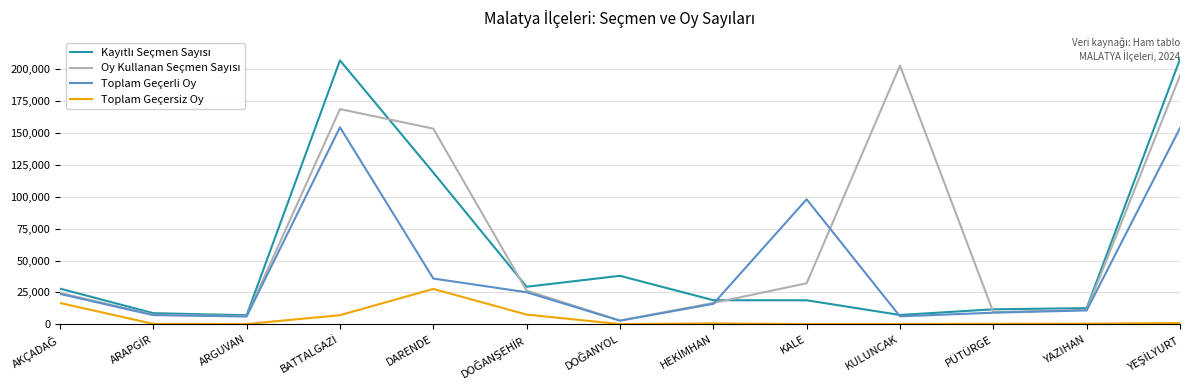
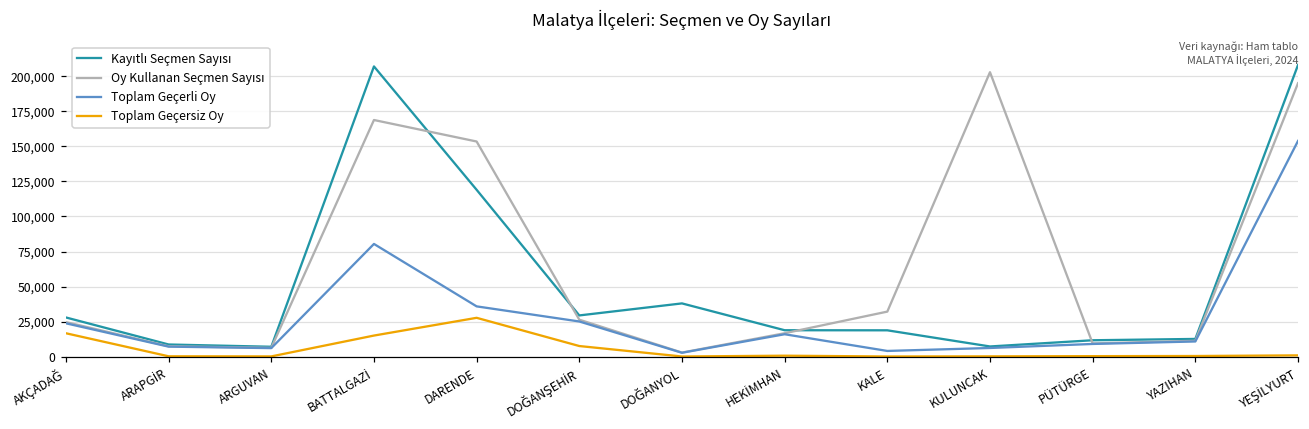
  {
    "Kayıtlı Seçmen Sayısı": {
      "AKÇADAĞ": "28,000",
      "BATTALGAZİ": "207,000",
      "DARENDE": "119,000",
      "DOĞANŞEHİR": "29,000",
      "DOĞANYOL": "38,000",
      "HEKİMHAN": "19,000",
      "KALE": "19,000",
      "PÜTÜRGE": "12,000"
    },
    "Oy Kullanan Seçmen Sayısı": {
      "BATTALGAZİ": "169,000",
      "DARENDE": "153,000",
      "KALE": "32,000",
      "KULUNCAK": "203,000",
      "YEŞİLYURT": "195,000"
    },
    "Toplam Geçerli Oy": {
-     "BATTALGAZİ": "155,000",
+     "BATTALGAZİ": "80,000",
      "DARENDE": "36,000",
-     "KALE": "98,000",
+     "KALE": "4,000",
      "YEŞİLYURT": "154,000"
    },
    "Toplam Geçersiz Oy": {
      "AKÇADAĞ": "17,000",
      "ARAPGİR": "0",
      "ARGUVAN": "0",
-     "BATTALGAZİ": "7,000",
+     "BATTALGAZİ": "15,000",
      "DARENDE": "28,000",
      "DOĞANŞEHİR": "8,000",
      "DOĞANYOL": "0",
      "HEKİMHAN": "1,000",
      "KALE": "0",
      "KULUNCAK": "0",
      "PÜTÜRGE": "0",
      "YAZIHAN": "0",
      "YEŞİLYURT": "1,000"
    }
  }
